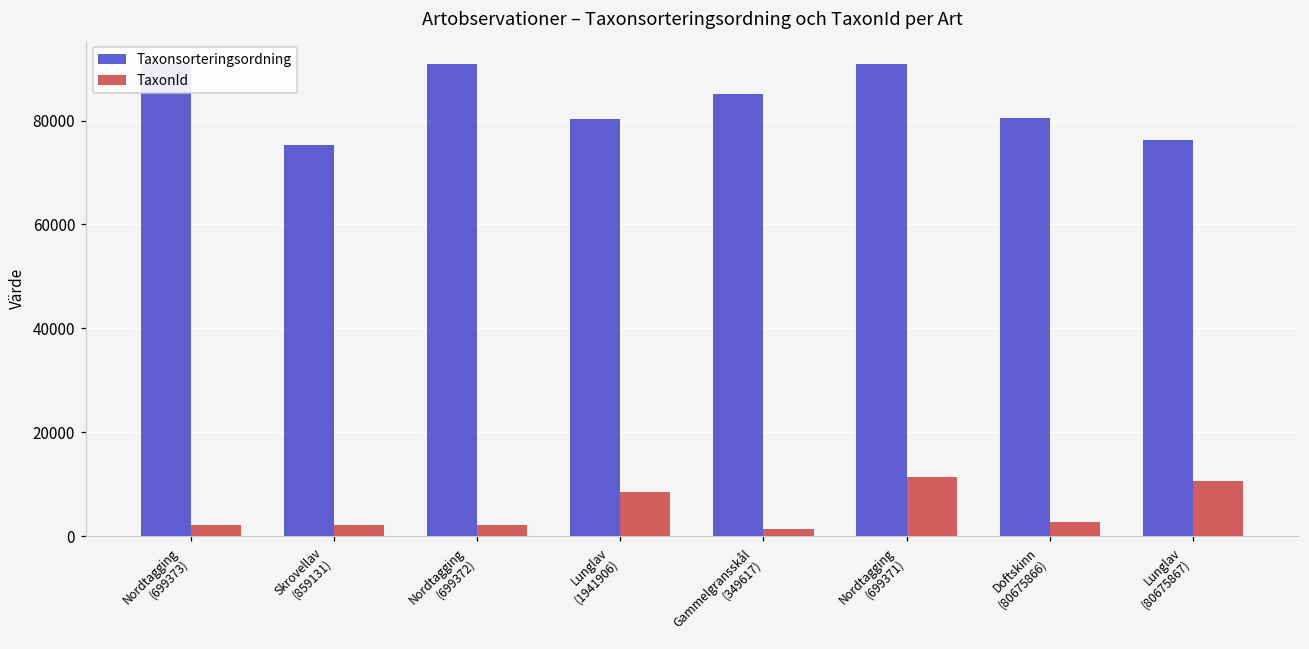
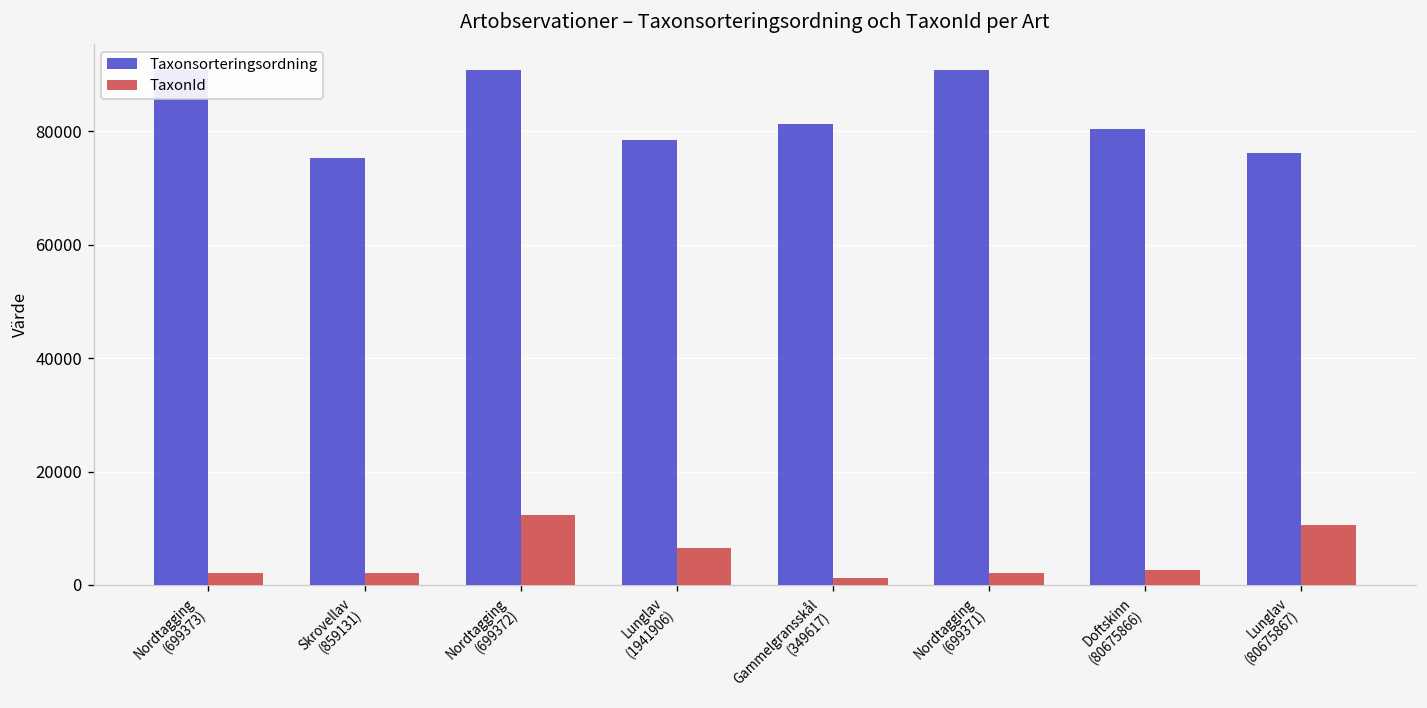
  {
    "Taxonsorteringsordning": {
      "Skrovellav (859131)": 75000,
      "Nordtagging (699372)": 91000,
-     "Lunglav (1941906)": 80000,
-     "Gammelgransskål (349617)": 85000,
+     "Lunglav (1941906)": 79000,
+     "Gammelgransskål (349617)": 81000,
      "Nordtagging (699371)": 91000,
      "Doftskinn (80675866)": 81000,
      "Lunglav (80675867)": 76000
    },
    "TaxonId": {
      "Nordtagging (699373)": 2000,
      "Skrovellav (859131)": 2000,
-     "Nordtagging (699372)": 2000,
-     "Lunglav (1941906)": 8000,
+     "Nordtagging (699372)": 12000,
+     "Lunglav (1941906)": 6000,
      "Gammelgransskål (349617)": 1000,
-     "Nordtagging (699371)": 11000,
+     "Nordtagging (699371)": 2000,
      "Doftskinn (80675866)": 3000,
      "Lunglav (80675867)": 11000
    }
  }
